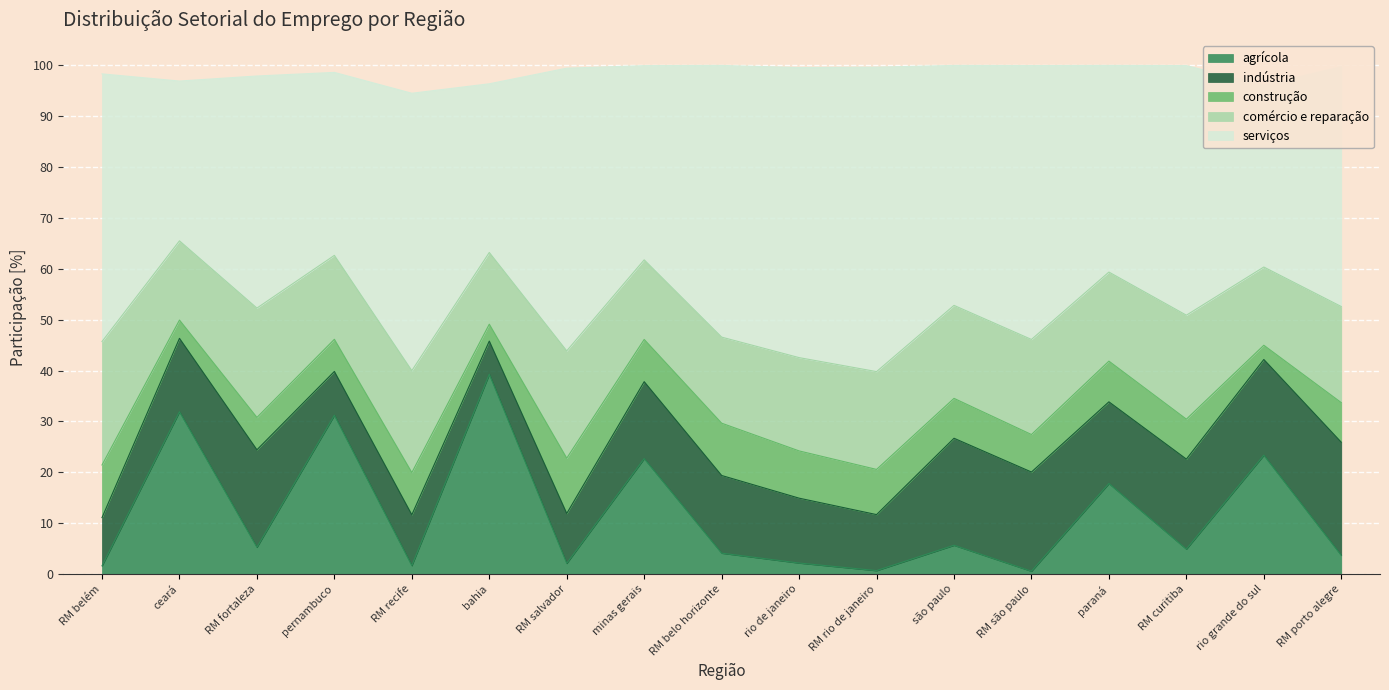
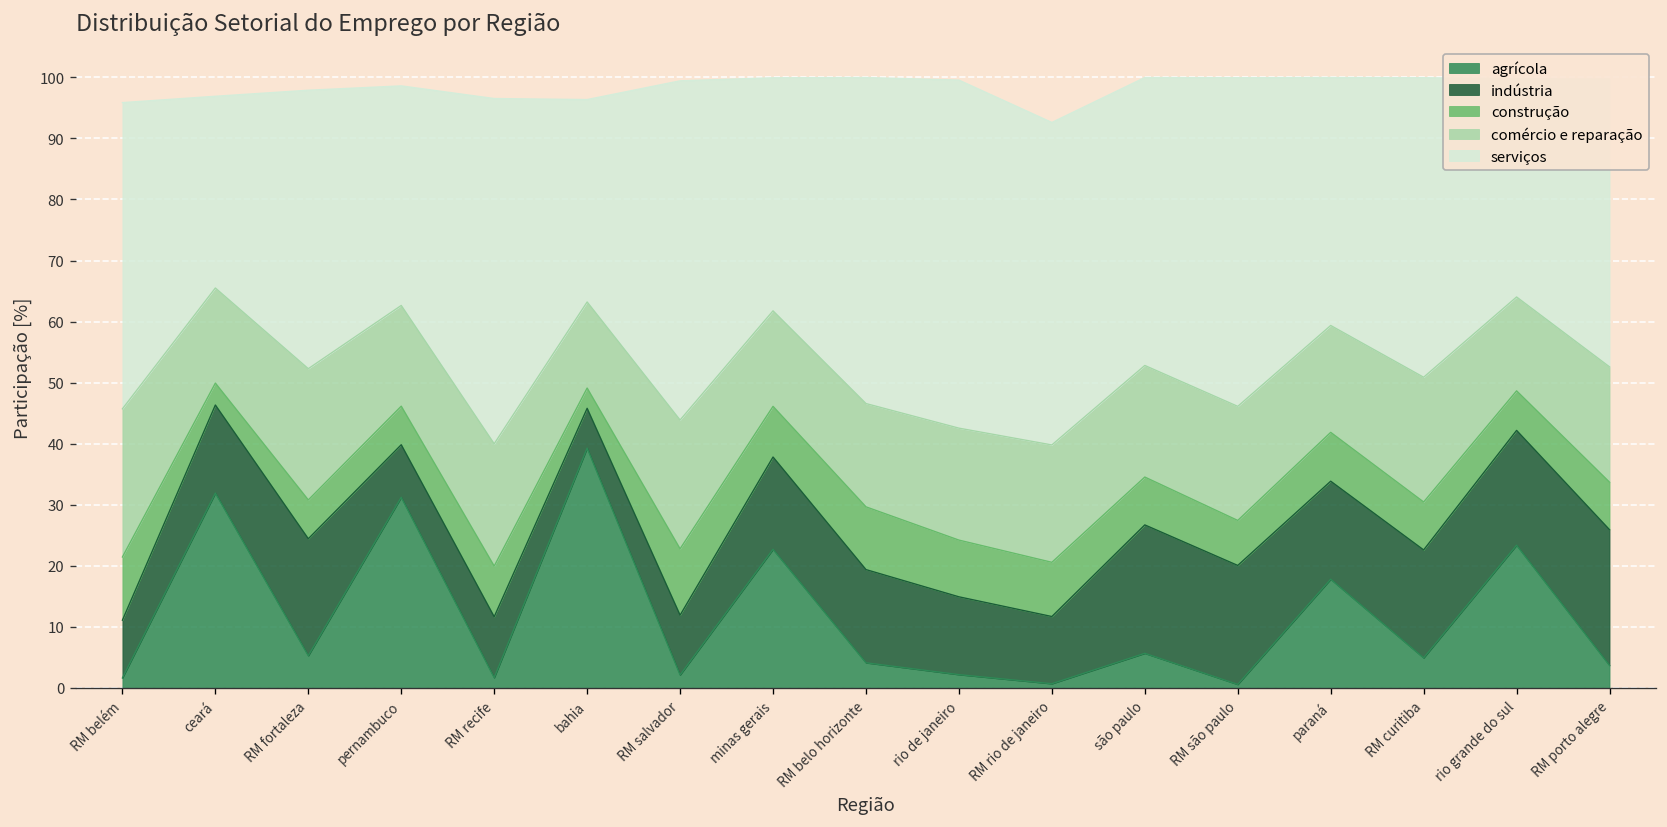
  {
    "construção": {
      "RM belém": 10,
      "ceará": 4,
      "RM fortaleza": 6,
      "pernambuco": 6,
      "RM recife": 8,
      "bahia": 3,
      "RM salvador": 11,
      "minas gerais": 8,
      "RM belo horizonte": 10,
      "rio de janeiro": 9,
      "RM rio de janeiro": 9,
      "são paulo": 8,
      "RM são paulo": 7,
      "paraná": 8,
      "RM curitiba": 8,
-     "rio grande do sul": 3,
+     "rio grande do sul": 6,
      "RM porto alegre": 8
    },
    "comércio e reparação": {
      "RM belém": 24,
      "ceará": 16,
      "RM fortaleza": 22,
      "pernambuco": 17,
      "RM recife": 20,
      "bahia": 14,
      "RM salvador": 21,
      "minas gerais": 16,
      "RM belo horizonte": 17,
      "rio de janeiro": 18,
      "RM rio de janeiro": 19,
      "são paulo": 18,
      "RM são paulo": 19,
      "paraná": 18,
      "RM curitiba": 20,
      "rio grande do sul": 15,
      "RM porto alegre": 19
    },
    "serviços": {
-     "RM belém": 53,
+     "RM belém": 50,
      "ceará": 31,
      "RM fortaleza": 46,
      "pernambuco": 36,
-     "RM recife": 55,
+     "RM recife": 57,
      "bahia": 33,
      "RM salvador": 56,
      "minas gerais": 38,
      "RM belo horizonte": 53,
      "rio de janeiro": 57,
-     "RM rio de janeiro": 60,
+     "RM rio de janeiro": 53,
      "são paulo": 47,
      "RM são paulo": 54,
      "paraná": 41,
      "RM curitiba": 49
    }
  }
